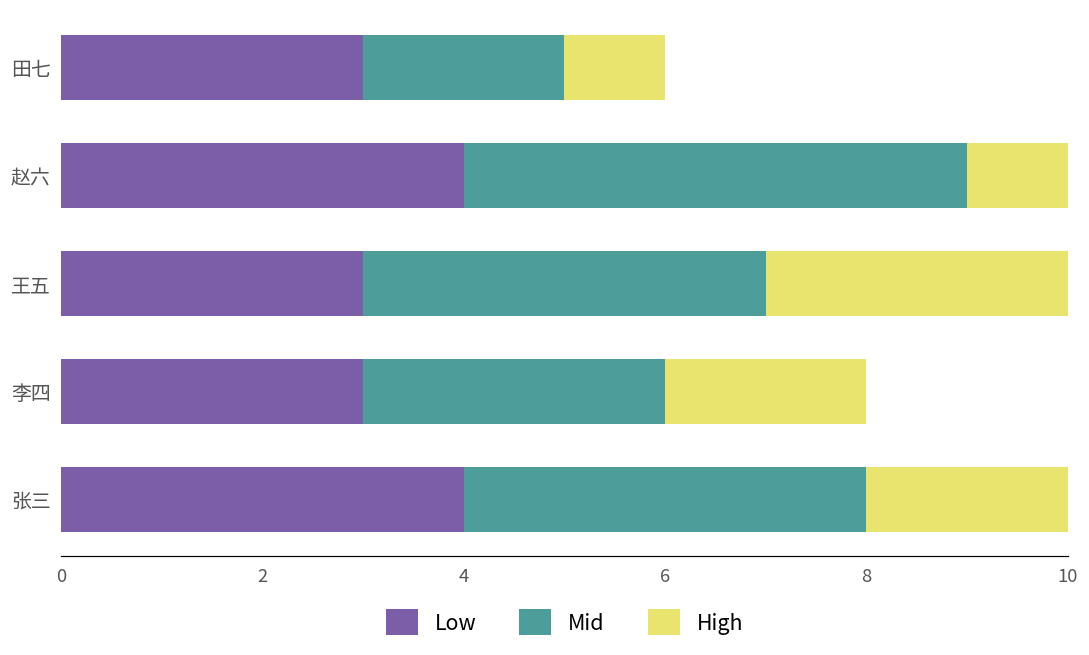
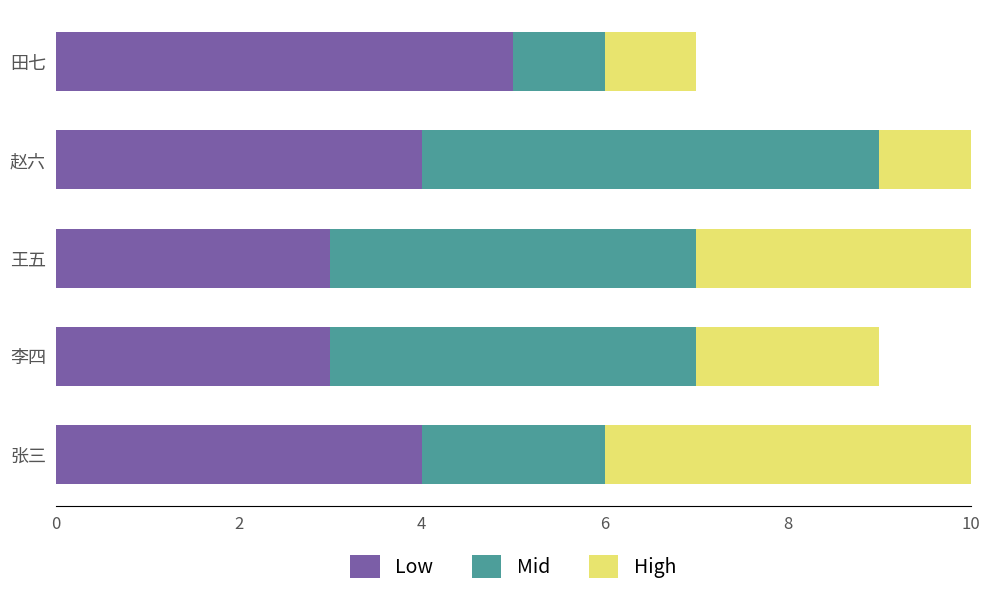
  {
    "Low": {
-     "田七": 3,
+     "田七": 5,
      "赵六": 4,
      "王五": 3,
      "李四": 3,
      "张三": 4
    },
    "Mid": {
-     "田七": 2,
+     "田七": 1,
      "赵六": 5,
      "王五": 4,
-     "李四": 3,
-     "张三": 4
+     "李四": 4,
+     "张三": 2
    },
    "High": {
      "田七": 1,
      "赵六": 1,
      "李四": 2
    }
  }
